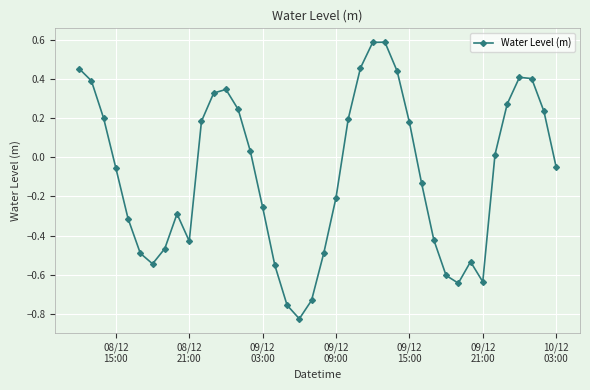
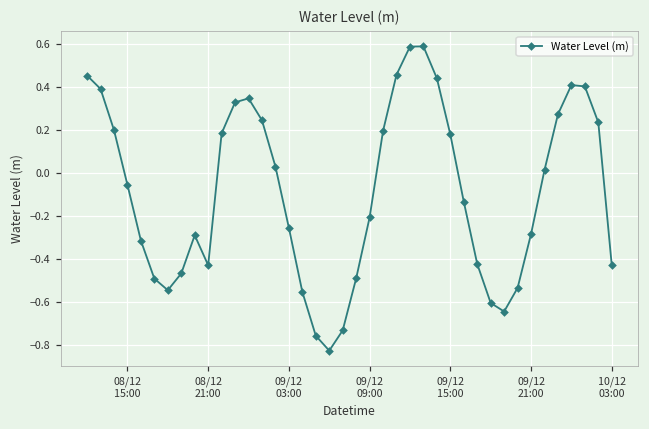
  {
    "08/12 15:00": -0.06,
    "08/12 21:00": -0.43,
    "09/12 03:00": -0.25,
    "09/12 09:00": -0.21,
    "09/12 15:00": 0.18,
-   "09/12 21:00": -0.64,
-   "10/12 03:00": -0.05
+   "09/12 21:00": -0.28,
+   "10/12 03:00": -0.43
  }
